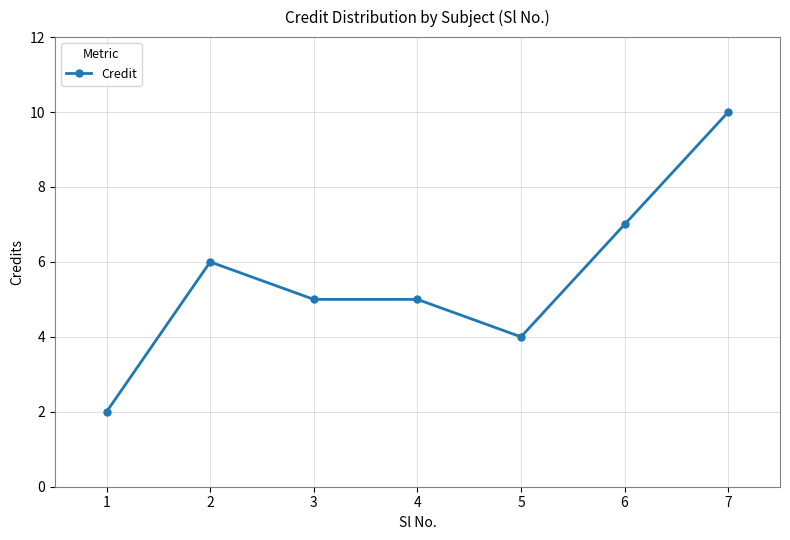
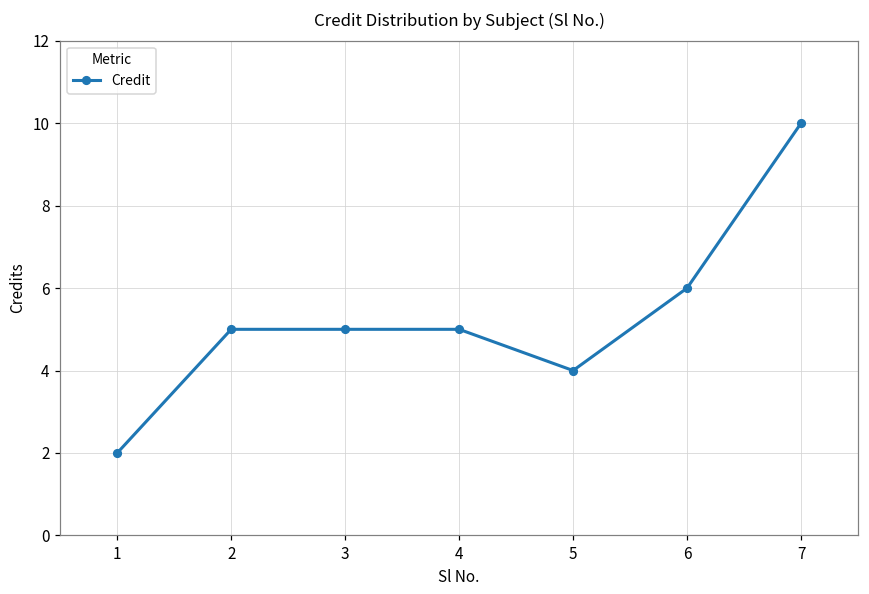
  {
    "1": 2,
-   "2": 6,
+   "2": 5,
    "3": 5,
    "4": 5,
    "5": 4,
-   "6": 7,
+   "6": 6,
    "7": 10
  }
